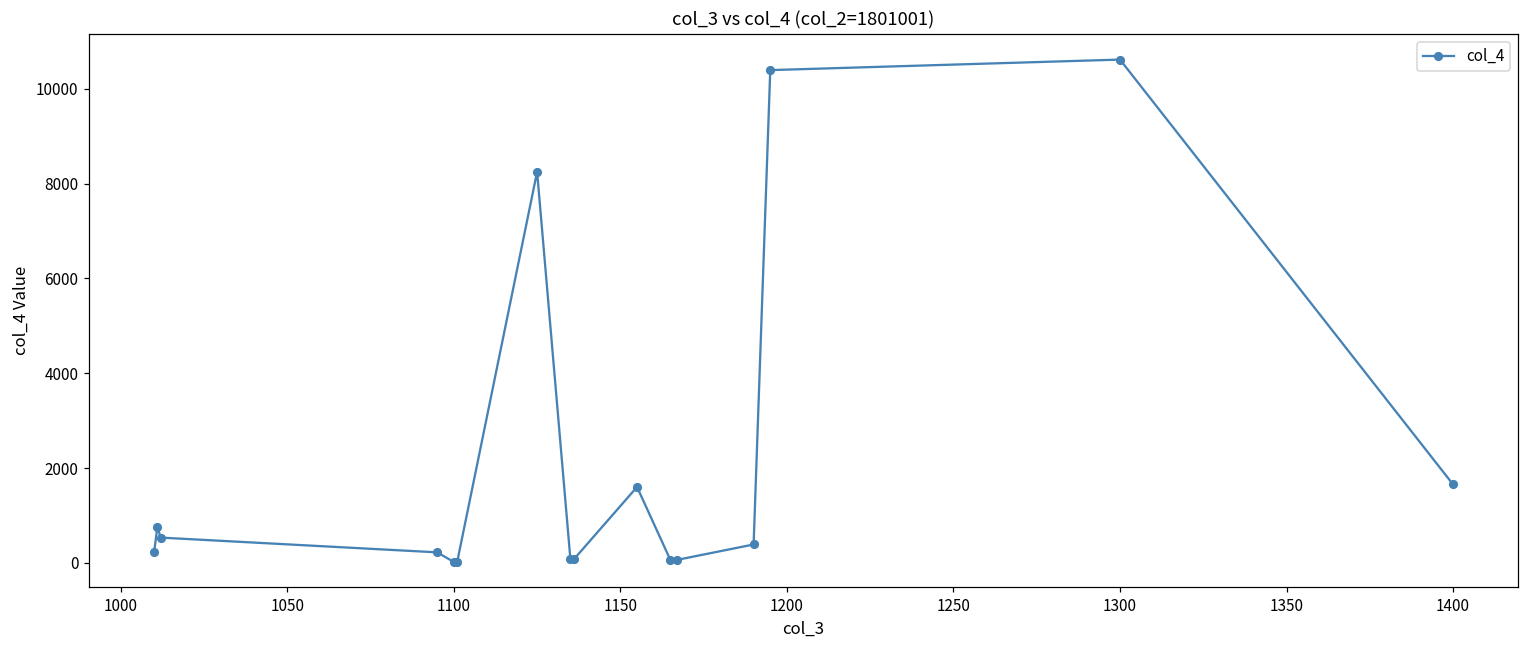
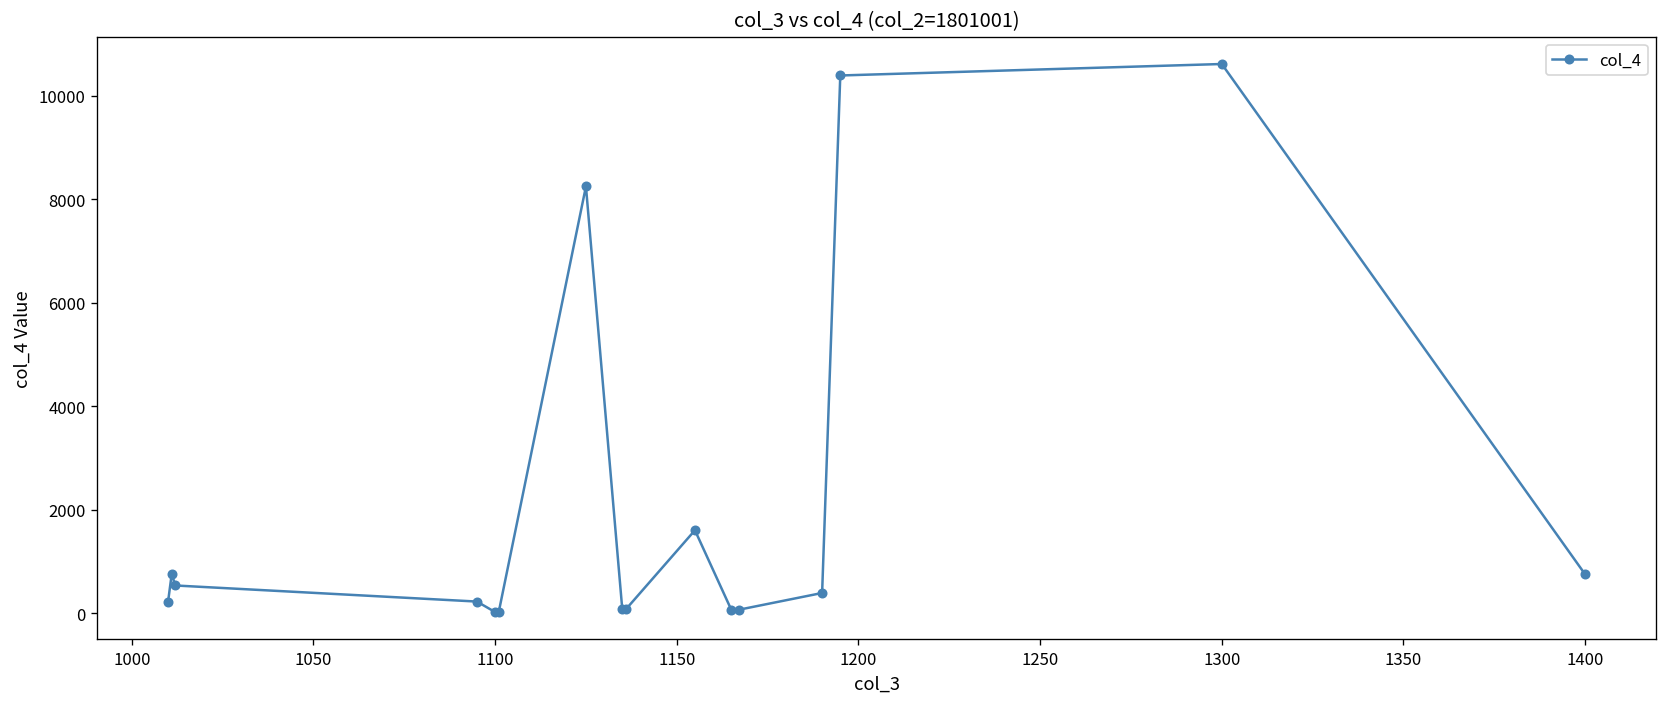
  {
    "1100": 0,
    "1300": 10600,
-   "1400": 1700
+   "1400": 700
  }
